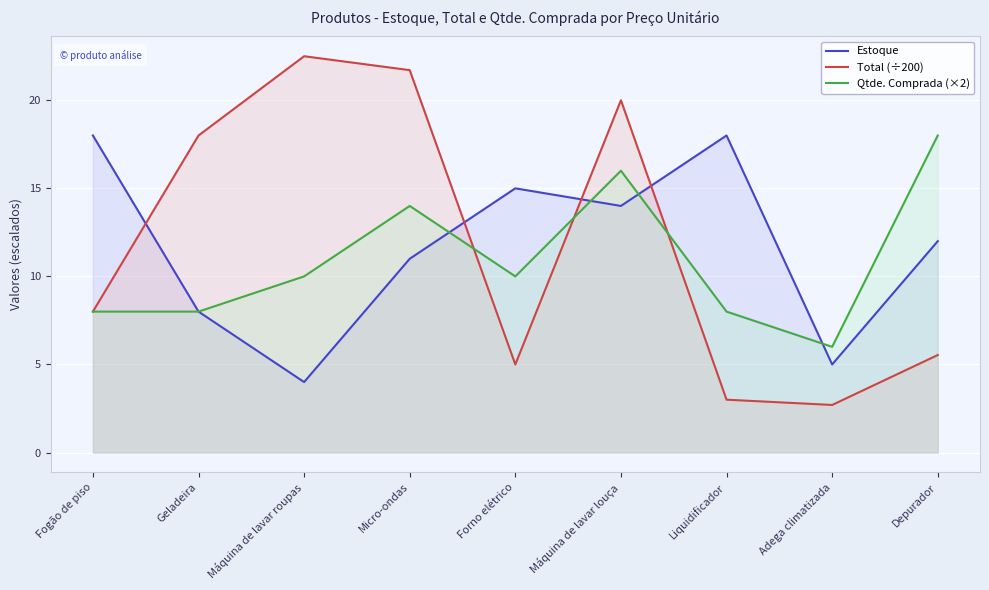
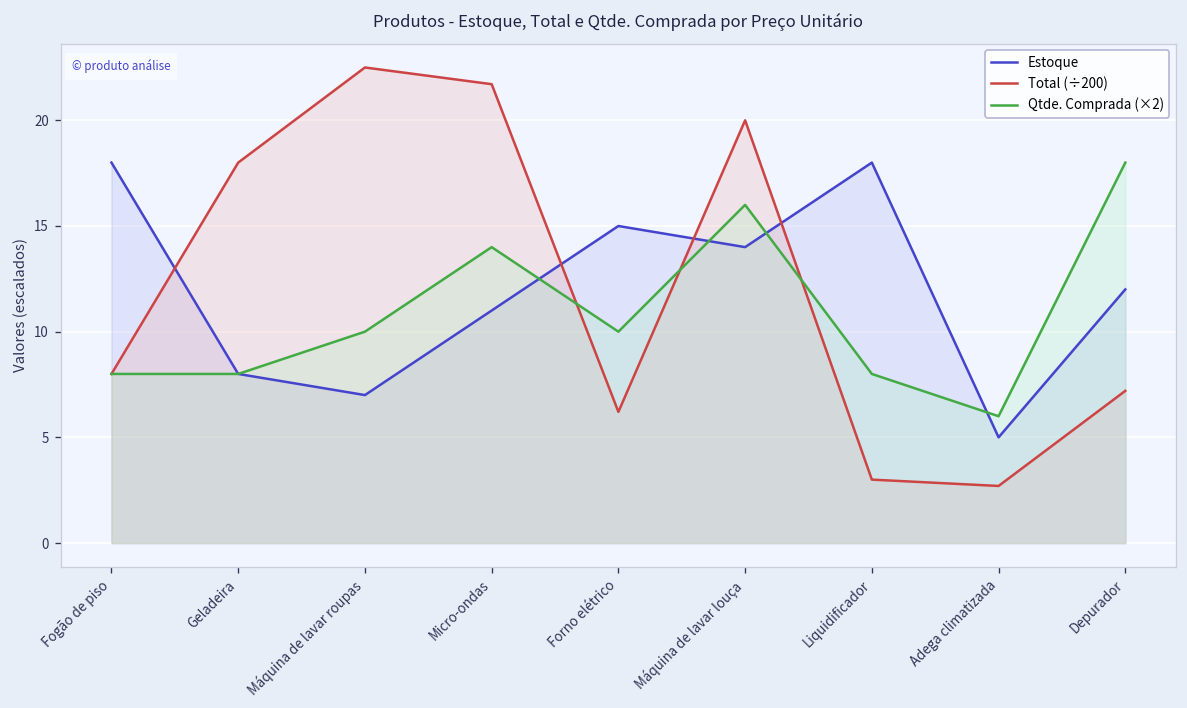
  {
    "Estoque": {
      "Fogão de piso": 18,
-     "Máquina de lavar roupas": 4,
+     "Máquina de lavar roupas": 7,
      "Micro-ondas": 11,
      "Forno elétrico": 15,
      "Máquina de lavar louça": 14,
      "Liquidificador": 18,
      "Adega climatizada": 5,
      "Depurador": 12
    },
    "Total (÷200)": {
      "Geladeira": 18.0,
      "Máquina de lavar roupas": 22.5,
      "Micro-ondas": 21.7,
-     "Forno elétrico": 5.0,
+     "Forno elétrico": 6.2,
      "Máquina de lavar louça": 20.0,
      "Liquidificador": 3.0,
      "Adega climatizada": 2.7,
-     "Depurador": 5.5
+     "Depurador": 7.2
    },
    "Qtde. Comprada (×2)": {
      "Máquina de lavar roupas": 10.0,
      "Micro-ondas": 14.0,
      "Forno elétrico": 10.0,
      "Máquina de lavar louça": 16.0,
      "Liquidificador": 8.0,
      "Adega climatizada": 6.0,
      "Depurador": 18.0
    }
  }
